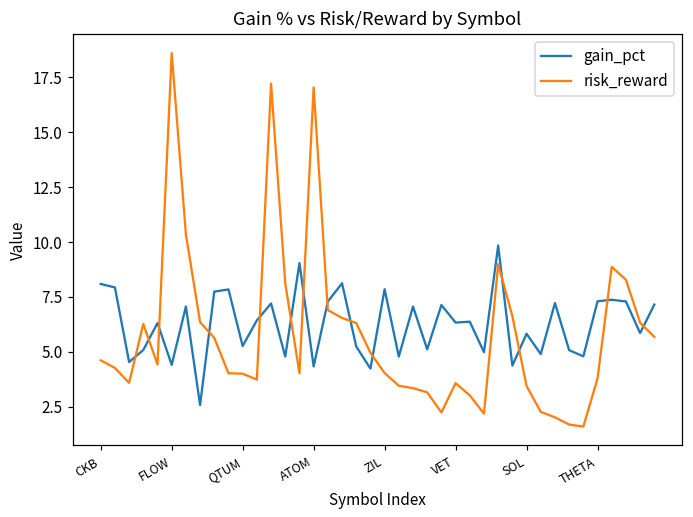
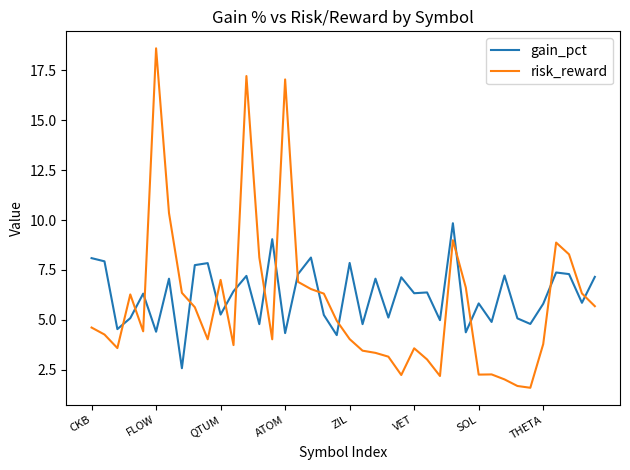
  {
    "gain_pct": {
      "CKB": 8.1,
      "FLOW": 4.4,
      "QTUM": 5.3,
      "ATOM": 4.3,
      "ZIL": 7.9,
      "VET": 6.3,
      "SOL": 5.8,
-     "THETA": 7.3
+     "THETA": 5.8
    },
    "risk_reward": {
      "CKB": 4.6,
      "FLOW": 18.6,
-     "QTUM": 4,
+     "QTUM": 7,
      "ATOM": 17.1,
      "ZIL": 4.0,
      "VET": 3.6,
-     "SOL": 3.4,
+     "SOL": 2.3,
      "THETA": 3.8
    }
  }
